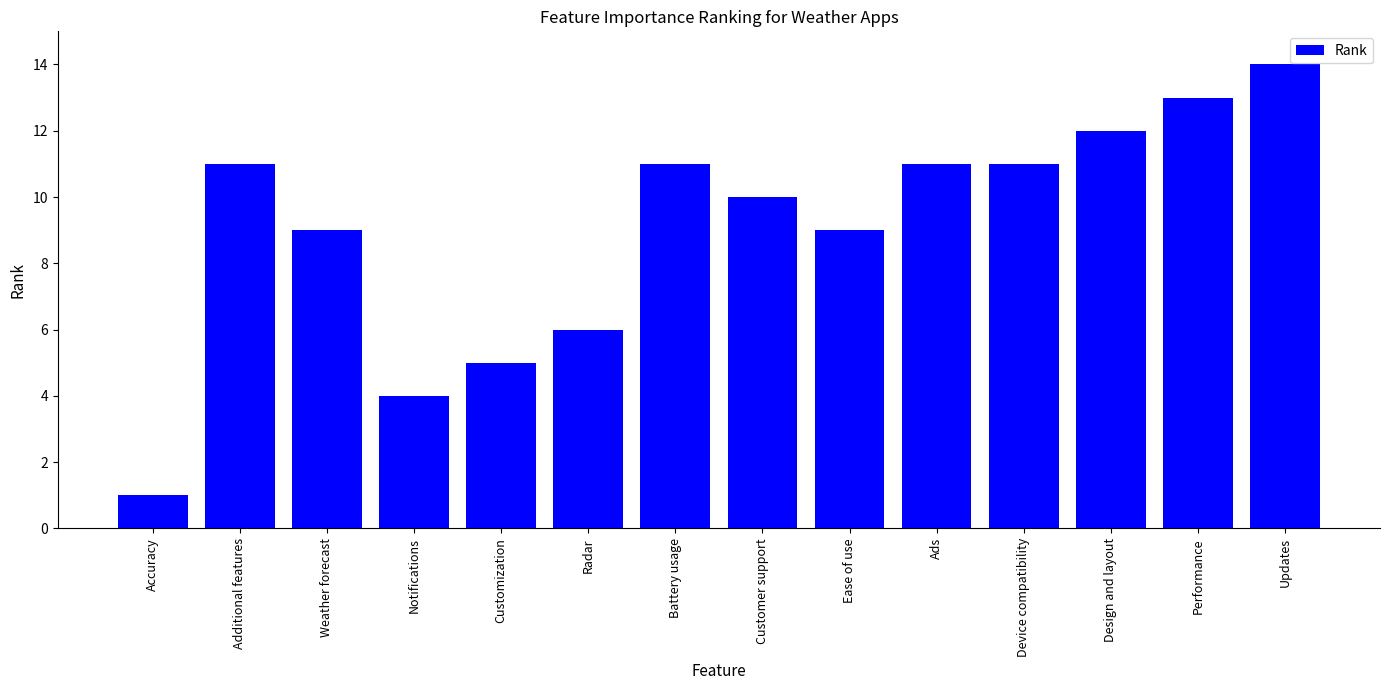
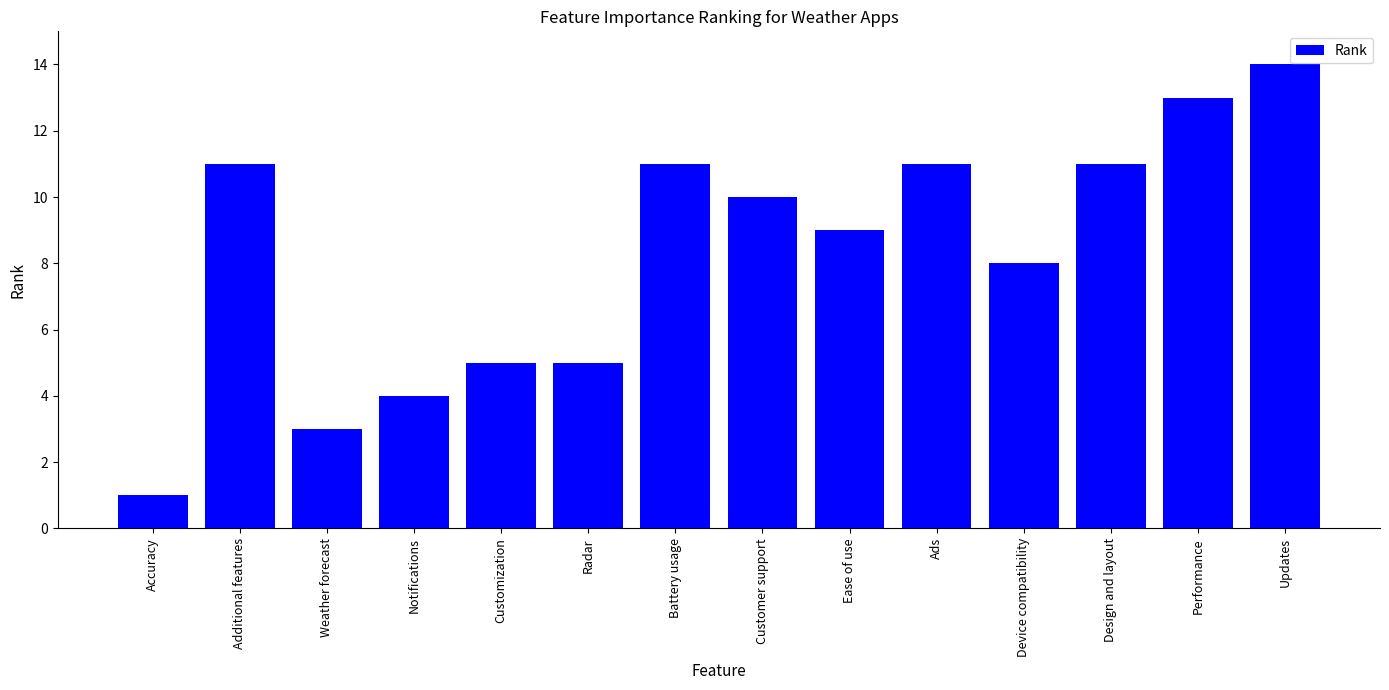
  {
    "Accuracy": 1,
    "Additional features": 11,
-   "Weather forecast": 9,
+   "Weather forecast": 3,
    "Notifications": 4,
    "Customization": 5,
-   "Radar": 6,
+   "Radar": 5,
    "Battery usage": 11,
    "Customer support": 10,
    "Ease of use": 9,
    "Ads": 11,
-   "Device compatibility": 11,
-   "Design and layout": 12,
+   "Device compatibility": 8,
+   "Design and layout": 11,
    "Performance": 13,
    "Updates": 14
  }
